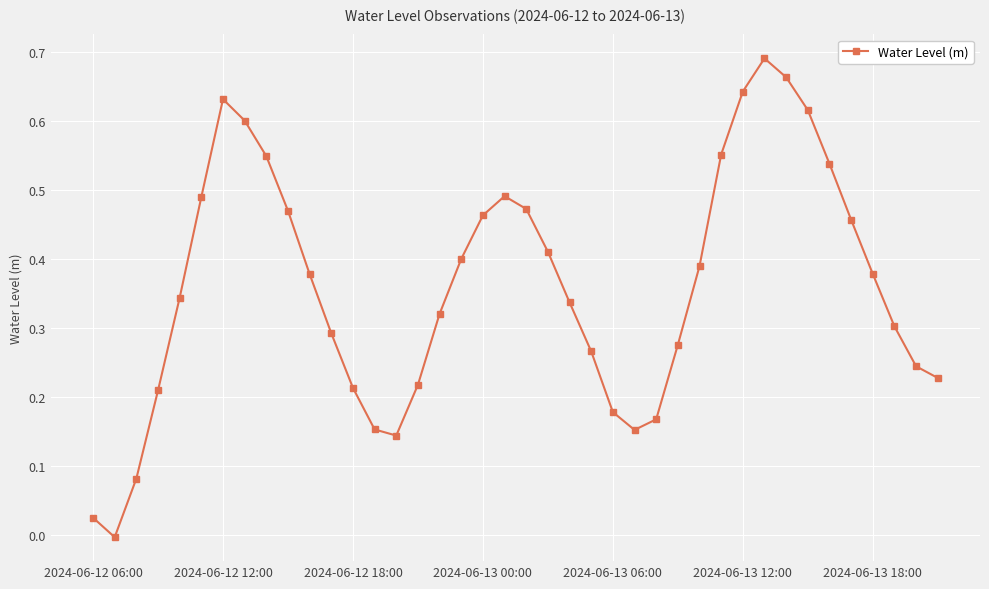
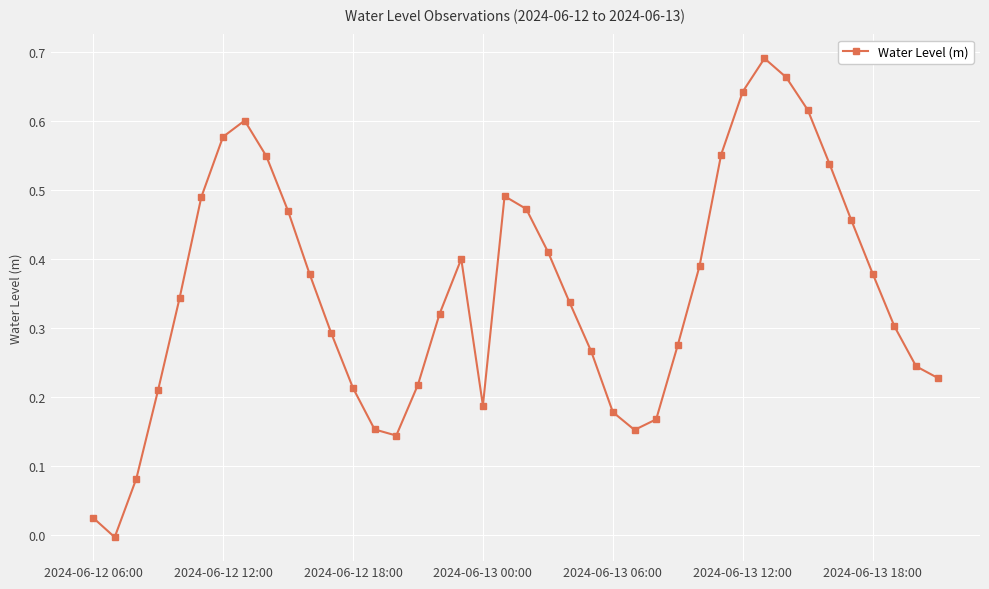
  {
    "2024-06-12 06:00": 0.02,
-   "2024-06-12 12:00": 0.63,
+   "2024-06-12 12:00": 0.58,
    "2024-06-12 18:00": 0.21,
-   "2024-06-13 00:00": 0.46,
+   "2024-06-13 00:00": 0.19,
    "2024-06-13 06:00": 0.18,
    "2024-06-13 12:00": 0.64,
    "2024-06-13 18:00": 0.38
  }
